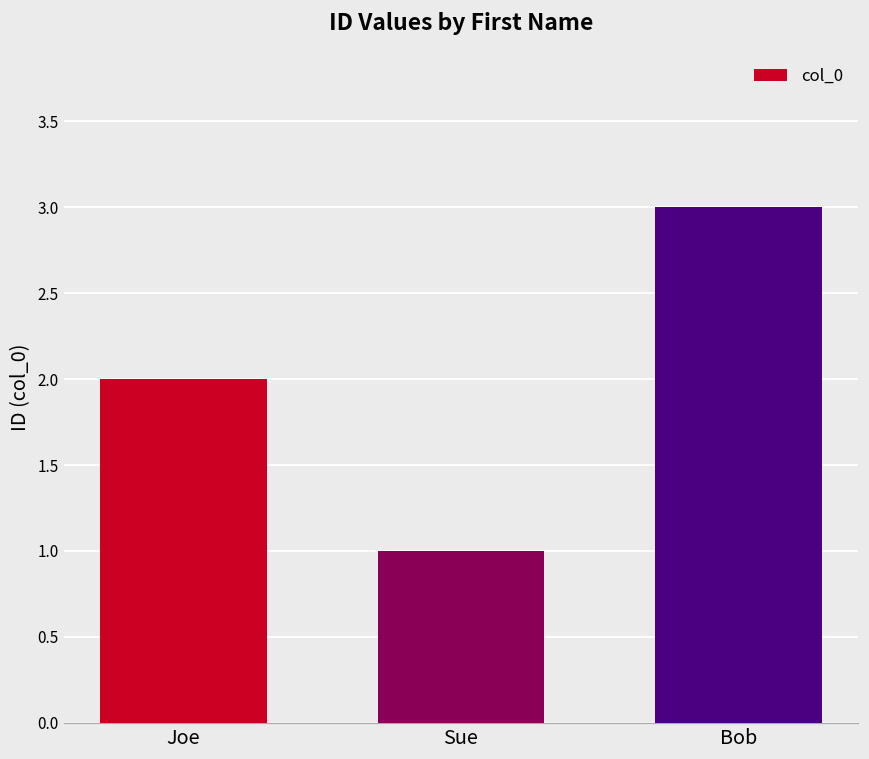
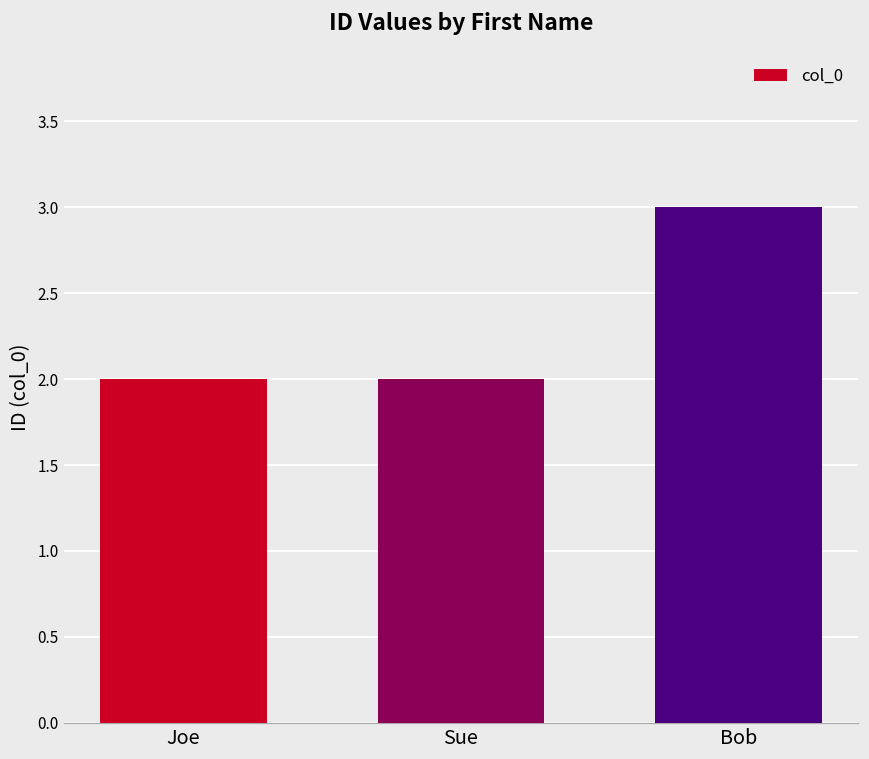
  {
    "Joe": 2,
-   "Sue": 1,
+   "Sue": 2,
    "Bob": 3
  }
